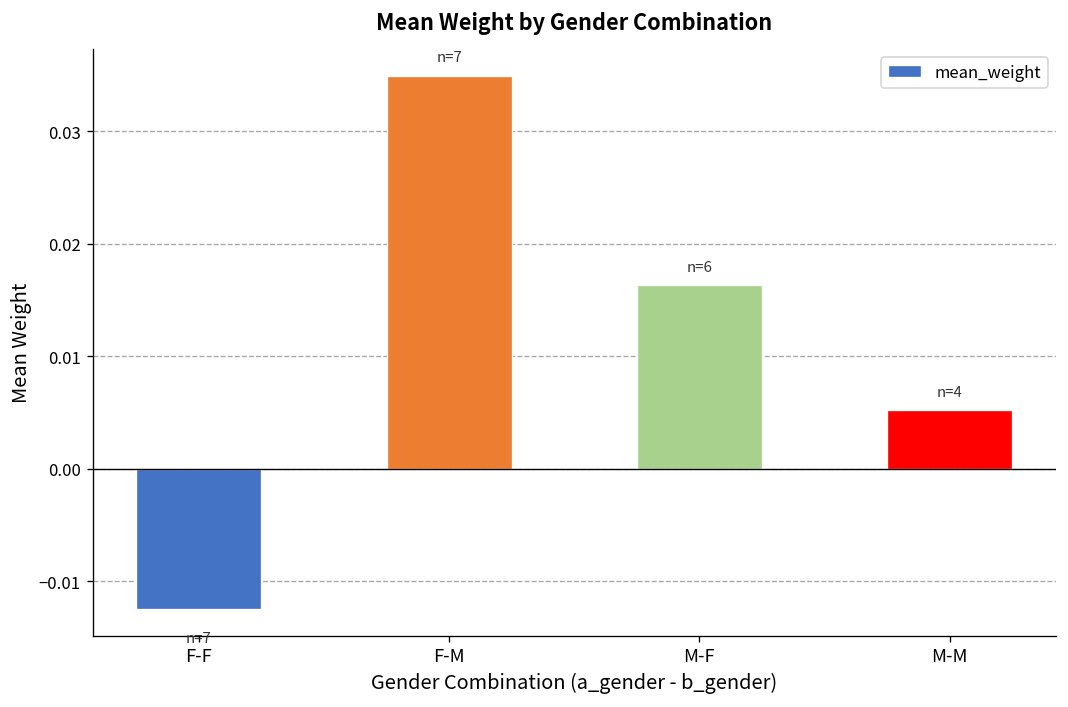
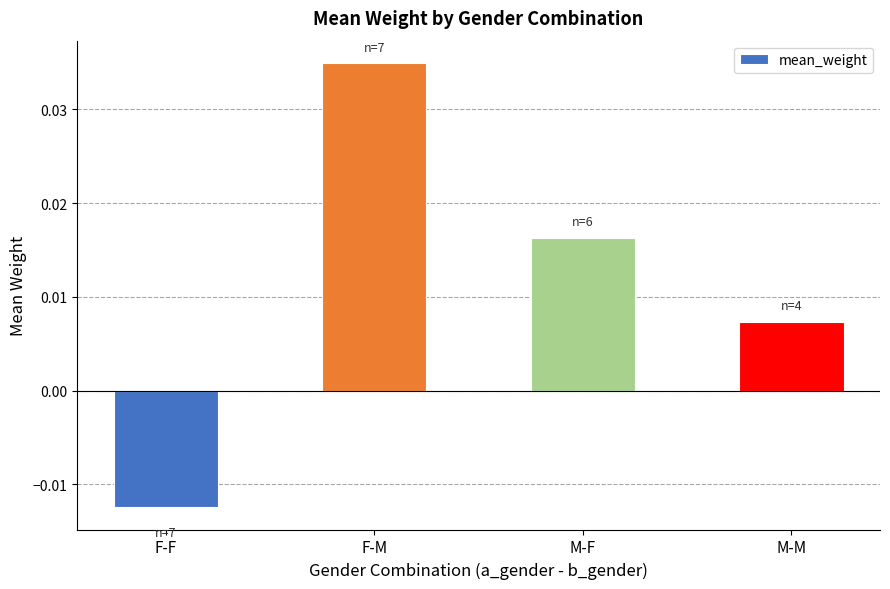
  {
-   "M-M": 0.005
+   "M-M": 0.007
  }
